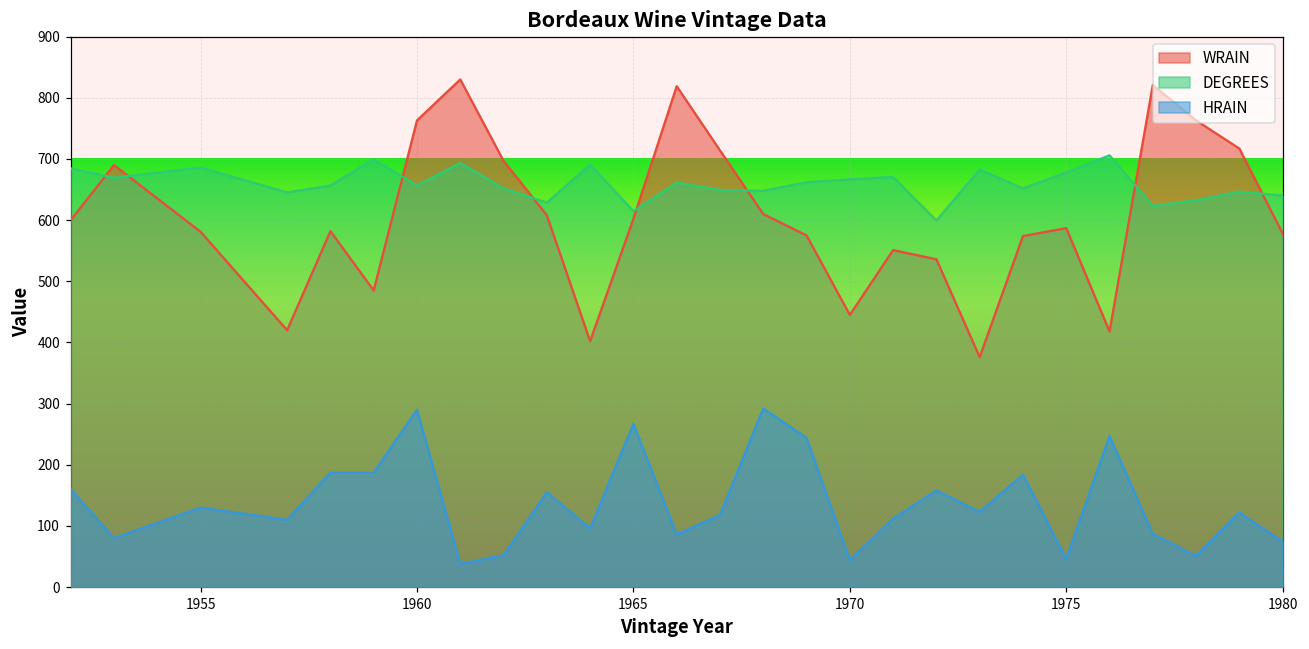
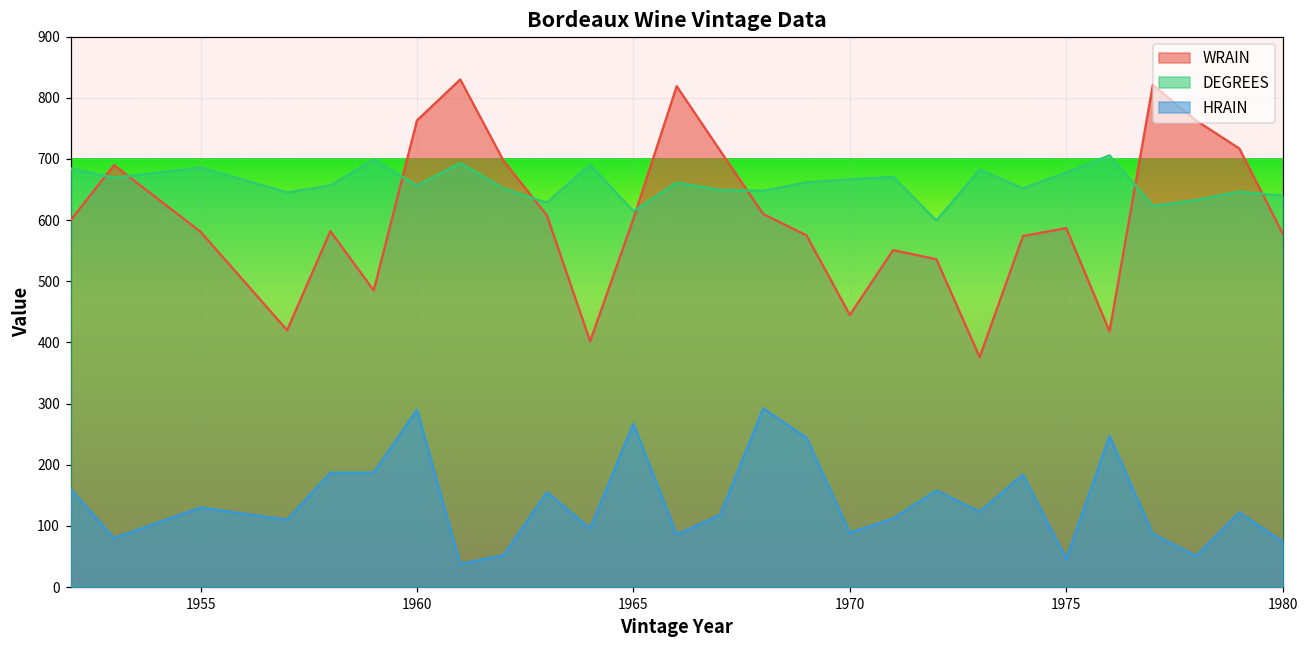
  {
    "WRAIN": {
      "1955": 580,
      "1960": 760,
      "1965": 600,
      "1970": 450,
      "1975": 590,
      "1980": 580
    },
    "DEGREES": {
      "1955": 690,
      "1960": 660,
      "1965": 610,
      "1970": 670,
      "1975": 680,
      "1980": 640
    },
    "HRAIN": {
      "1955": 130,
      "1960": 290,
      "1965": 270,
-     "1970": 40,
+     "1970": 90,
      "1975": 50,
      "1980": 70
    }
  }
